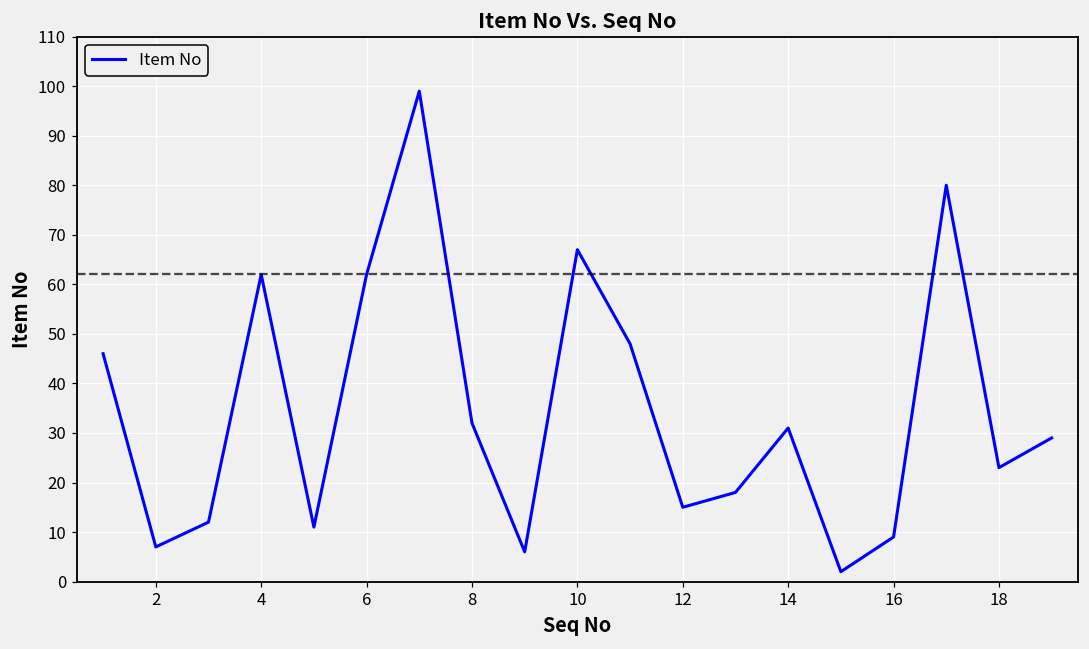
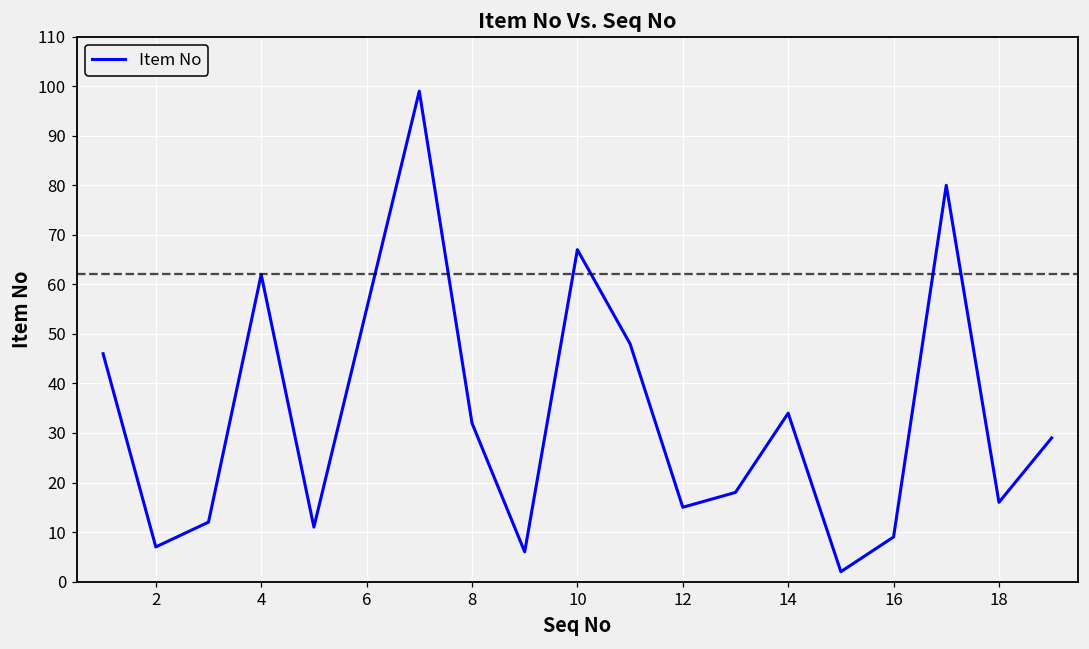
  {
    "2": 7,
    "4": 62,
-   "6": 62,
+   "6": 55,
    "8": 32,
    "10": 67,
    "12": 15,
-   "14": 31,
+   "14": 34,
    "16": 9,
-   "18": 23
+   "18": 16
  }
